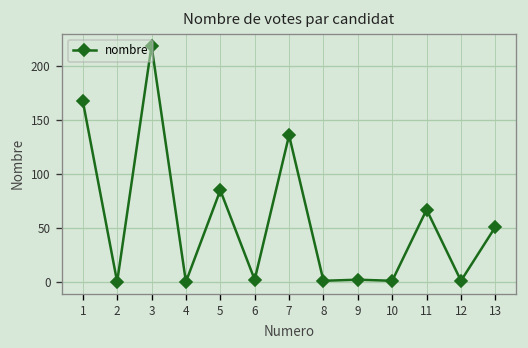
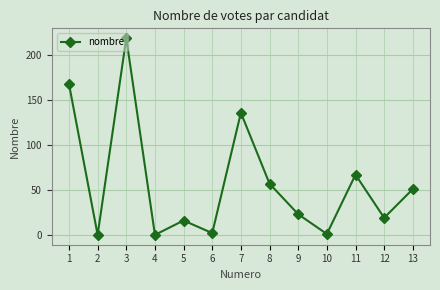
  {
    "1": 170,
    "2": 0,
    "4": 0,
-   "5": 90,
+   "5": 20,
    "6": 0,
    "7": 140,
-   "8": 0,
-   "9": 0,
+   "8": 60,
+   "9": 20,
    "10": 0,
    "11": 70,
-   "12": 0,
+   "12": 20,
    "13": 50
  }
